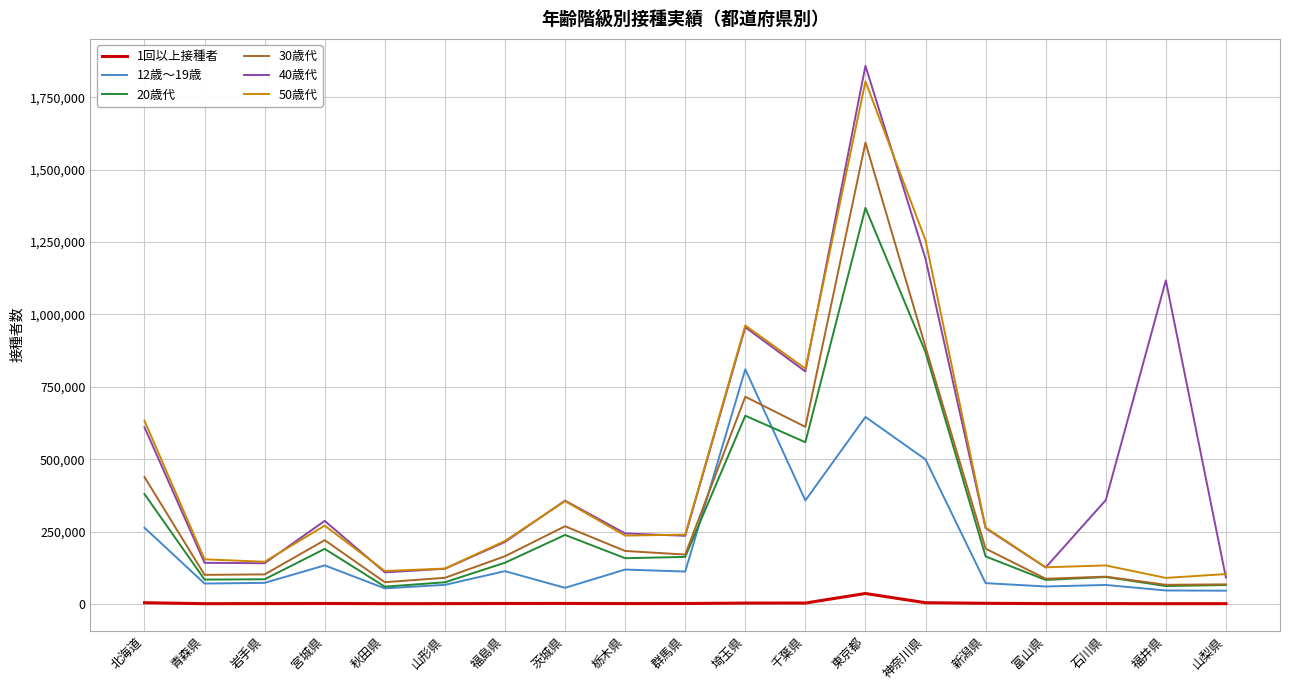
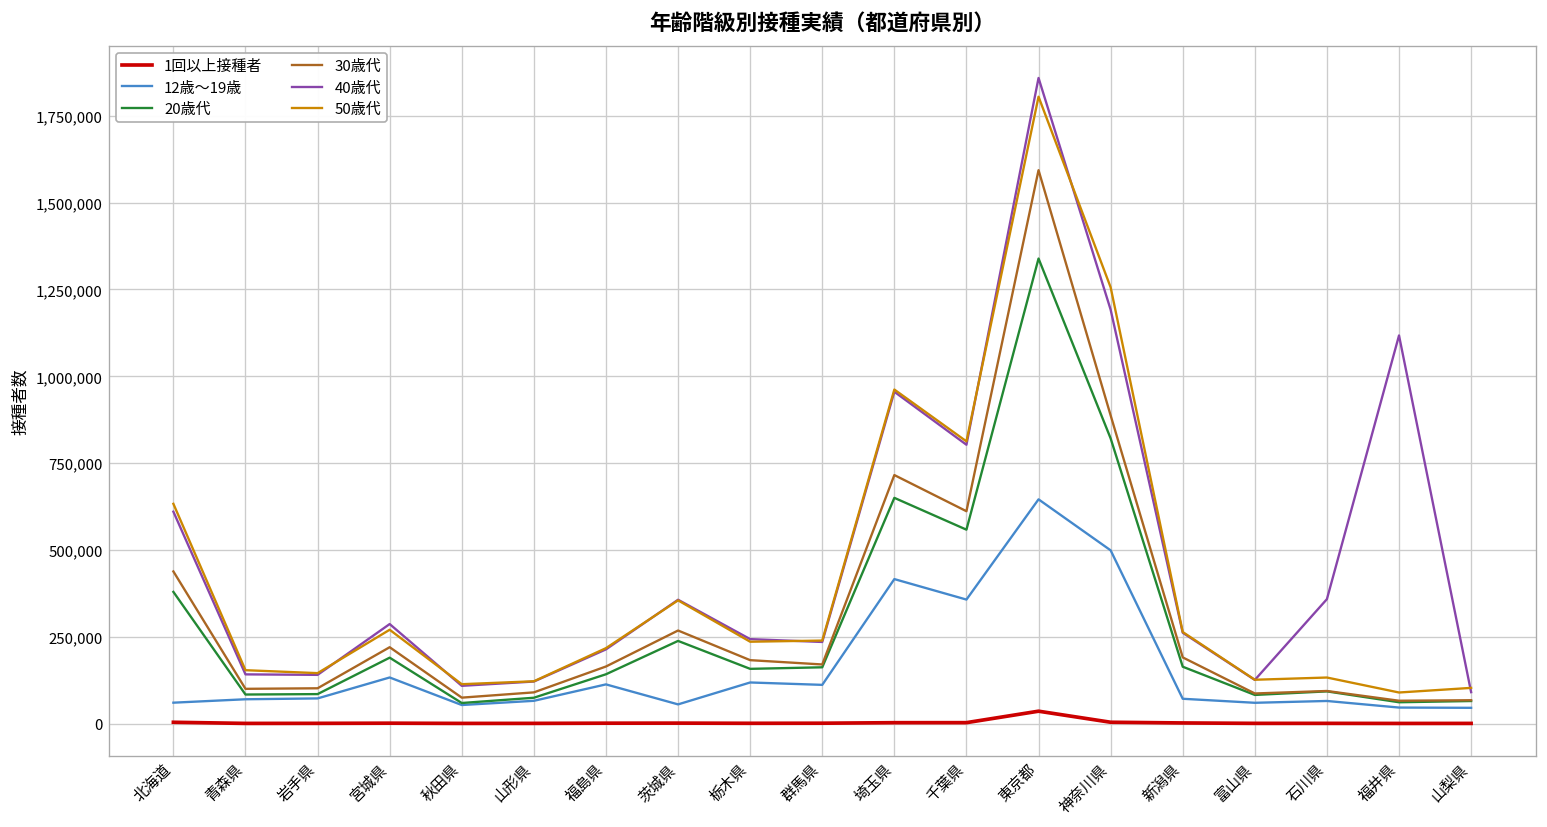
  {
    "1回以上接種者": {
      "北海道": "0",
      "青森県": "0",
      "岩手県": "0",
      "宮城県": "0",
      "秋田県": "0",
      "山形県": "0",
      "福島県": "0",
      "茨城県": "0",
      "栃木県": "0",
      "群馬県": "0",
      "埼玉県": "0",
      "千葉県": "0",
      "東京都": "40,000",
      "神奈川県": "0",
      "新潟県": "0",
      "富山県": "0",
      "石川県": "0",
      "福井県": "0",
      "山梨県": "0"
    },
    "12歳～19歳": {
-     "北海道": "260,000",
+     "北海道": "60,000",
      "青森県": "70,000",
      "岩手県": "70,000",
      "宮城県": "130,000",
      "山形県": "70,000",
      "福島県": "110,000",
      "茨城県": "60,000",
      "栃木県": "120,000",
      "群馬県": "110,000",
-     "埼玉県": "810,000",
+     "埼玉県": "420,000",
      "千葉県": "360,000",
      "東京都": "650,000",
      "神奈川県": "500,000",
      "新潟県": "70,000",
      "富山県": "60,000",
      "石川県": "70,000",
      "福井県": "50,000",
      "山梨県": "50,000"
    },
    "20歳代": {
      "北海道": "380,000",
      "青森県": "80,000",
      "岩手県": "90,000",
      "宮城県": "190,000",
      "山形県": "70,000",
      "福島県": "140,000",
      "茨城県": "240,000",
      "栃木県": "160,000",
      "埼玉県": "650,000",
      "千葉県": "560,000",
-     "東京都": "1,370,000",
-     "神奈川県": "870,000",
+     "東京都": "1,340,000",
+     "神奈川県": "820,000",
      "新潟県": "160,000"
    },
    "40歳代": {
      "北海道": "610,000",
      "青森県": "140,000",
      "宮城県": "290,000",
      "千葉県": "800,000",
      "東京都": "1,860,000",
      "神奈川県": "1,190,000",
      "石川県": "360,000",
      "福井県": "1,120,000",
      "山梨県": "90,000"
    }
  }
